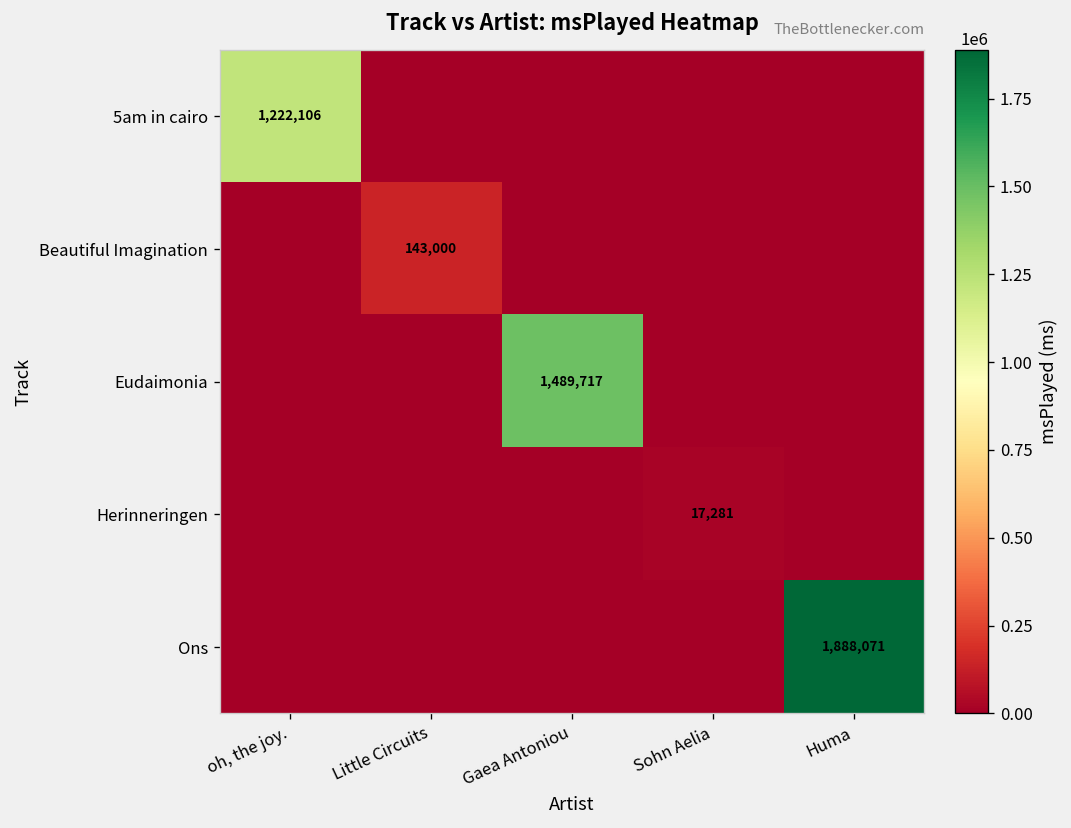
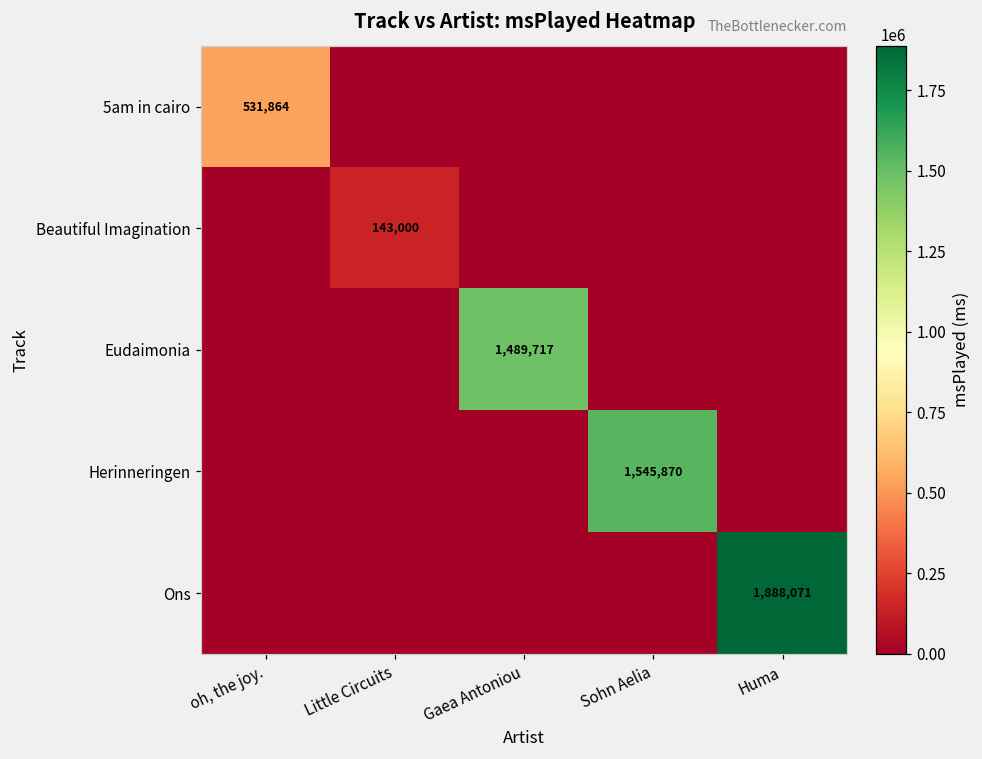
  {
    "5am in cairo": {
-     "oh, the joy.": "1,222,106"
+     "oh, the joy.": "531,864"
    },
    "Beautiful Imagination": {
      "Little Circuits": "143,000"
    },
    "Eudaimonia": {
      "Gaea Antoniou": "1,489,717"
    },
    "Herinneringen": {
-     "Sohn Aelia": "17,281"
+     "Sohn Aelia": "1,545,870"
    },
    "Ons": {
      "Huma": "1,888,071"
    }
  }
